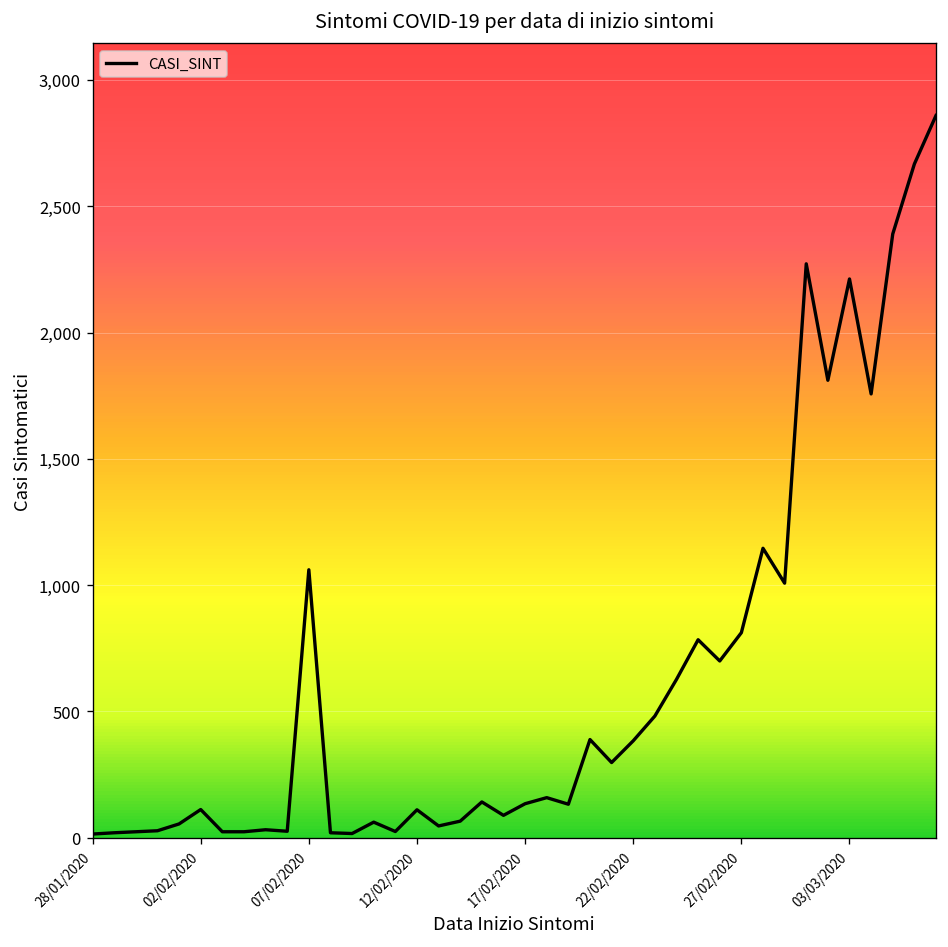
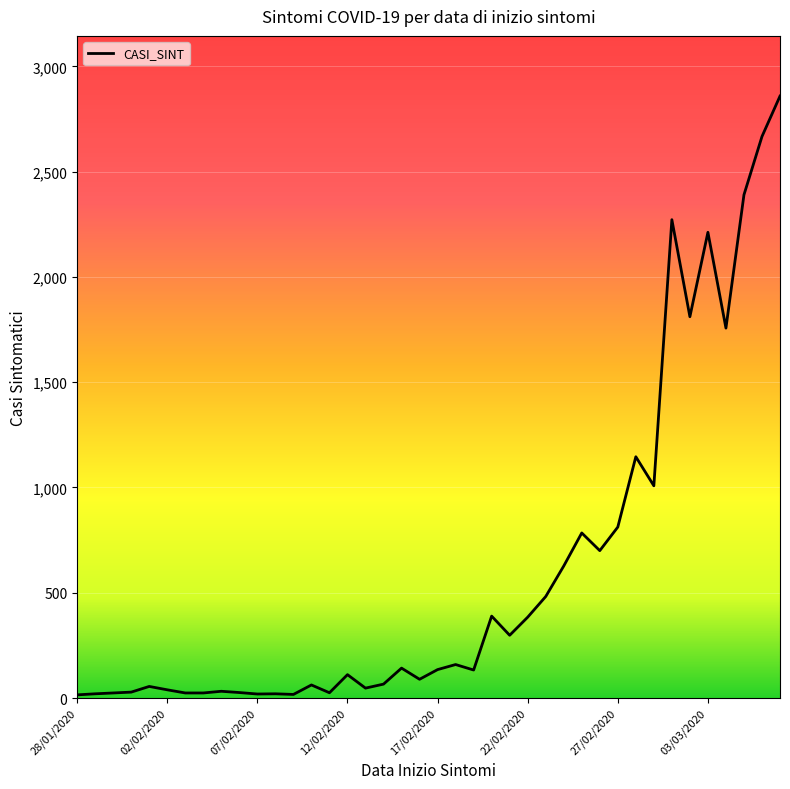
  {
    "28/01/2020": "20",
-   "02/02/2020": "110",
-   "07/02/2020": "1,060",
+   "02/02/2020": "40",
+   "07/02/2020": "20",
    "12/02/2020": "110",
    "17/02/2020": "140",
    "22/02/2020": "380",
    "27/02/2020": "810",
    "03/03/2020": "2,210"
  }
